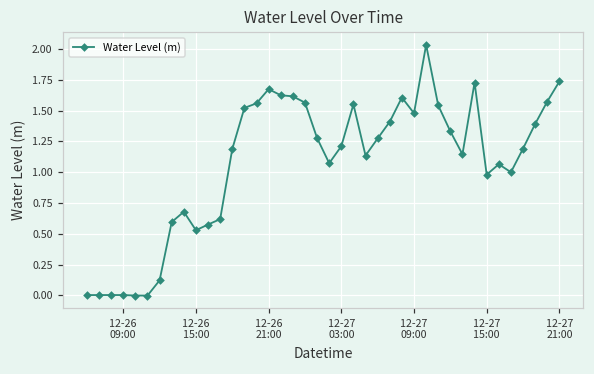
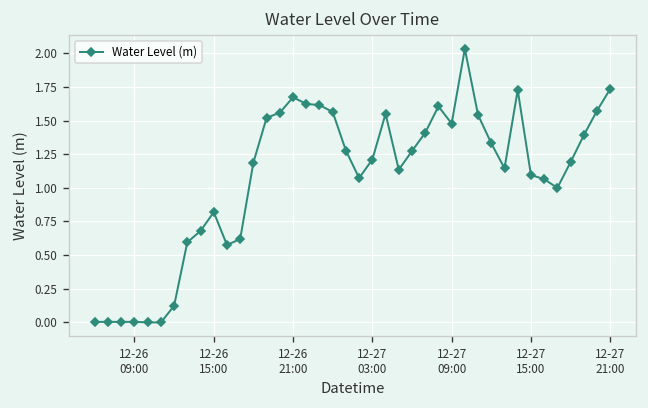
  {
    "12-26 09:00": 0.00,
-   "12-26 15:00": 0.53,
+   "12-26 15:00": 0.82,
    "12-26 21:00": 1.67,
    "12-27 03:00": 1.21,
    "12-27 09:00": 1.48,
-   "12-27 15:00": 0.98,
+   "12-27 15:00": 1.10,
    "12-27 21:00": 1.74
  }
